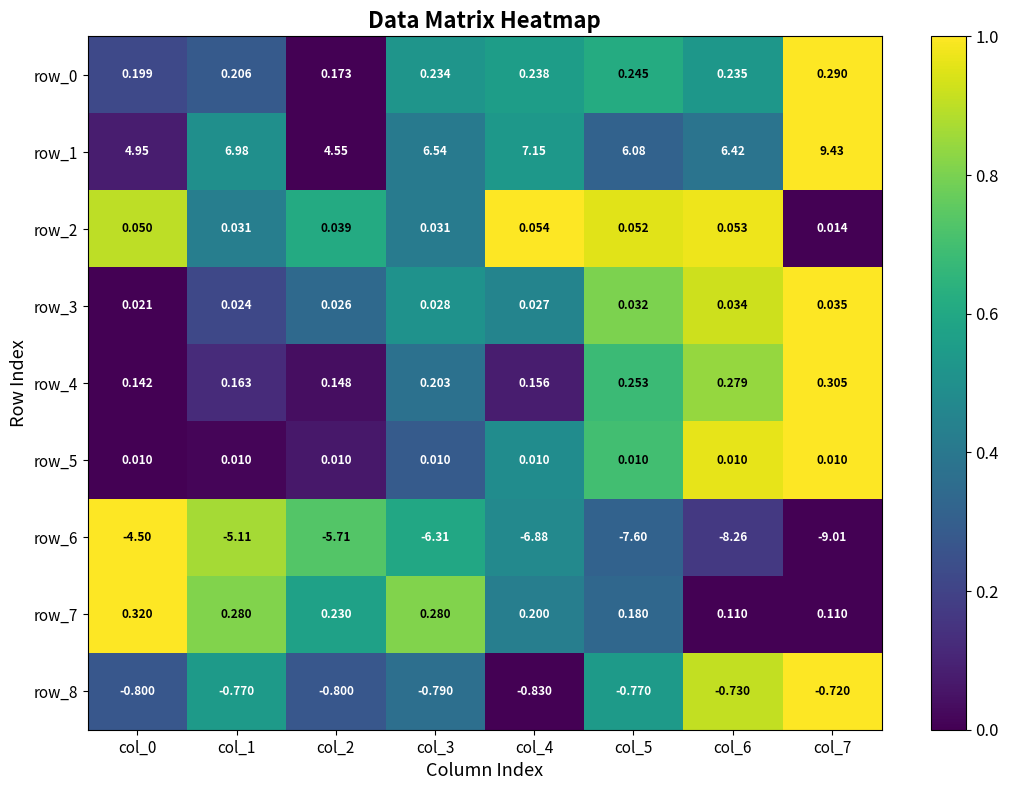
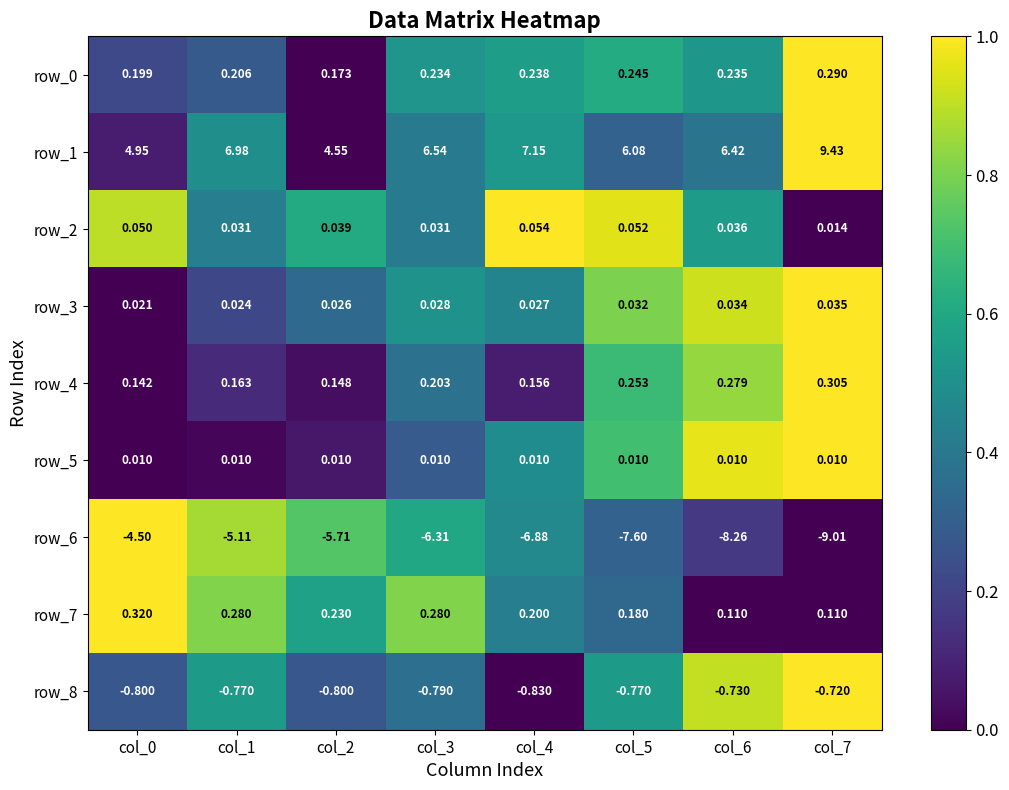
  {
    "row_0": {
      "col_0": 0.199,
      "col_1": 0.206,
      "col_2": 0.173,
      "col_3": 0.234,
      "col_4": 0.238,
      "col_5": 0.245,
      "col_6": 0.235,
      "col_7": 0.290
    },
    "row_1": {
      "col_0": 4.95,
      "col_1": 6.98,
      "col_2": 4.55,
      "col_3": 6.54,
      "col_4": 7.15,
      "col_5": 6.08,
      "col_6": 6.42,
      "col_7": 9.43
    },
    "row_2": {
      "col_0": 0.050,
      "col_1": 0.031,
      "col_2": 0.039,
      "col_3": 0.031,
      "col_4": 0.054,
      "col_5": 0.052,
-     "col_6": 0.053,
+     "col_6": 0.036,
      "col_7": 0.014
    },
    "row_3": {
      "col_0": 0.021,
      "col_1": 0.024,
      "col_2": 0.026,
      "col_3": 0.028,
      "col_4": 0.027,
      "col_5": 0.032,
      "col_6": 0.034,
      "col_7": 0.035
    },
    "row_4": {
      "col_0": 0.142,
      "col_1": 0.163,
      "col_2": 0.148,
      "col_3": 0.203,
      "col_4": 0.156,
      "col_5": 0.253,
      "col_6": 0.279,
      "col_7": 0.305
    },
    "row_5": {
      "col_0": 0.010,
      "col_1": 0.010,
      "col_2": 0.010,
      "col_3": 0.010,
      "col_4": 0.010,
      "col_5": 0.010,
      "col_6": 0.010,
      "col_7": 0.010
    },
    "row_6": {
      "col_0": -4.50,
      "col_1": -5.11,
      "col_2": -5.71,
      "col_3": -6.31,
      "col_4": -6.88,
      "col_5": -7.60,
      "col_6": -8.26,
      "col_7": -9.01
    },
    "row_7": {
      "col_0": 0.320,
      "col_1": 0.280,
      "col_2": 0.230,
      "col_3": 0.280,
      "col_4": 0.200,
      "col_5": 0.180,
      "col_6": 0.110,
      "col_7": 0.110
    },
    "row_8": {
      "col_0": -0.800,
      "col_1": -0.770,
      "col_2": -0.800,
      "col_3": -0.790,
      "col_4": -0.830,
      "col_5": -0.770,
      "col_6": -0.730,
      "col_7": -0.720
    }
  }
